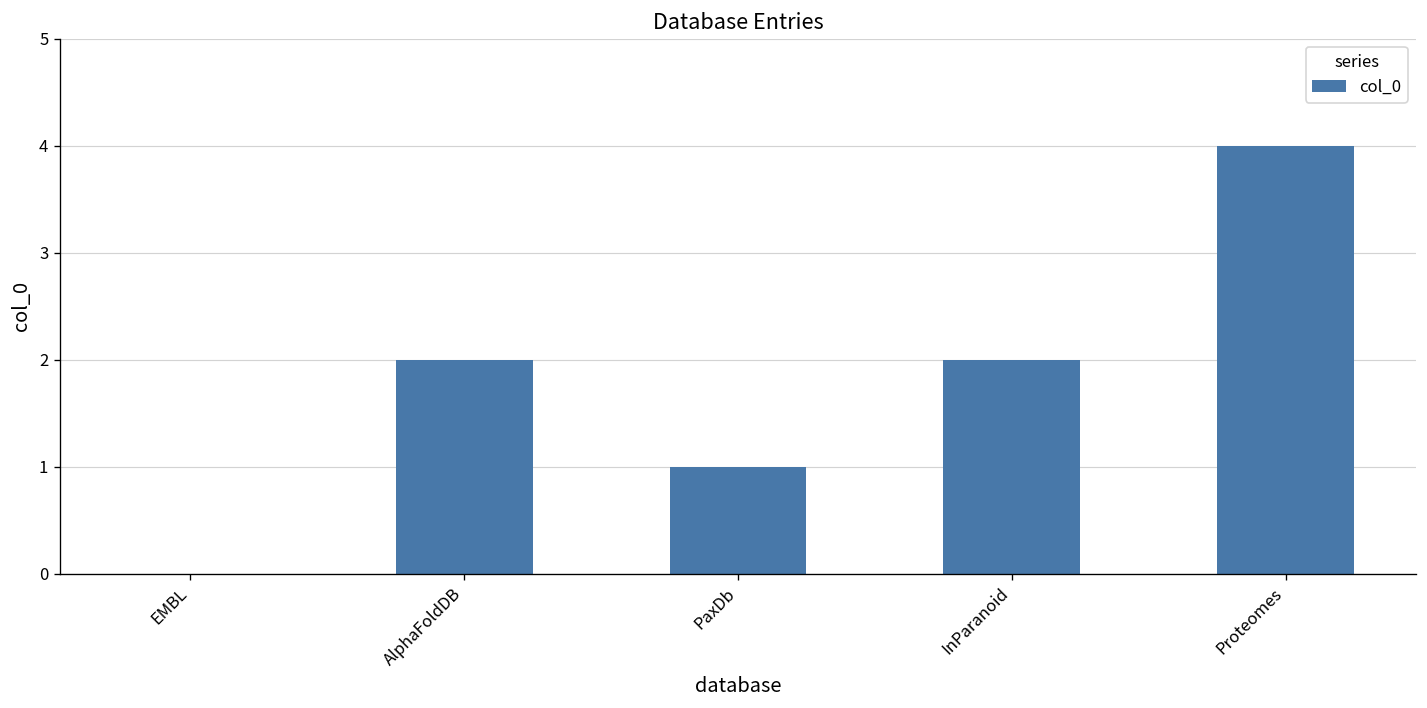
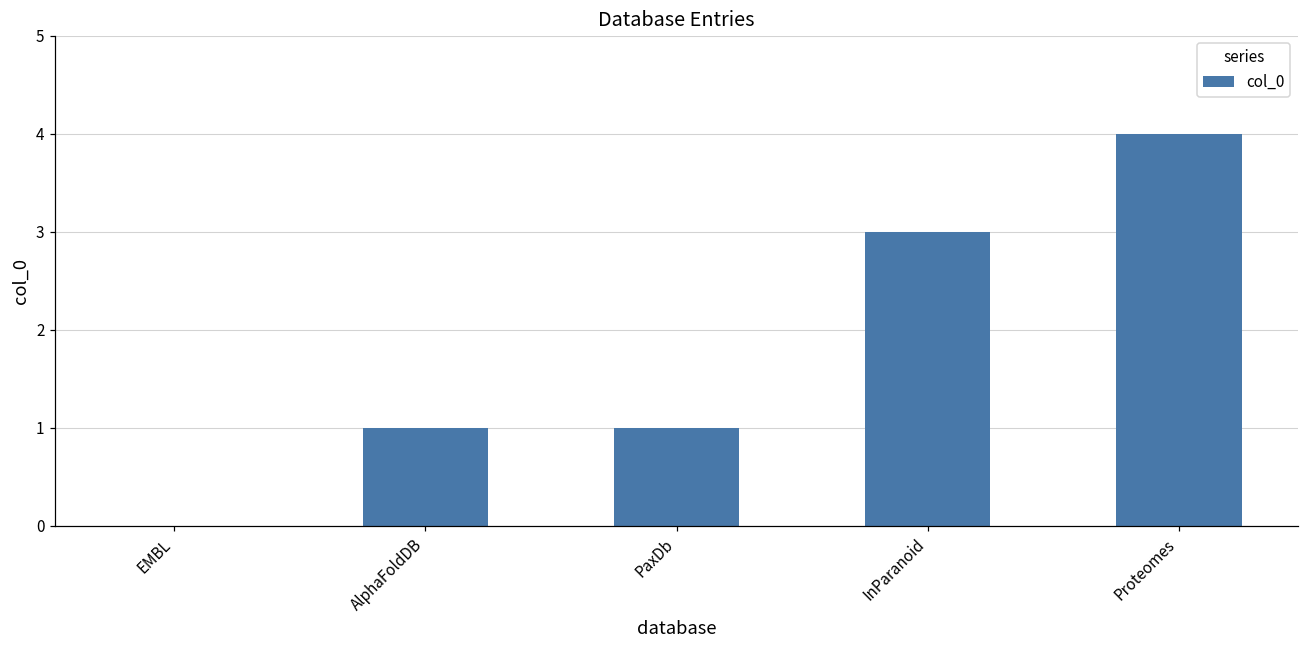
  {
    "EMBL": 0,
-   "AlphaFoldDB": 2,
+   "AlphaFoldDB": 1,
    "PaxDb": 1,
-   "InParanoid": 2,
+   "InParanoid": 3,
    "Proteomes": 4
  }
